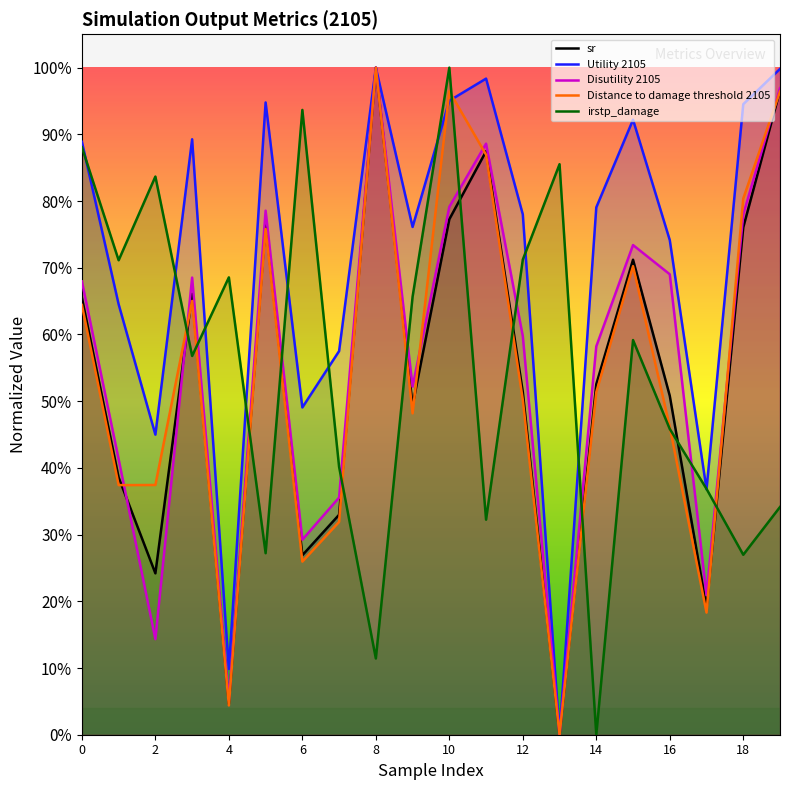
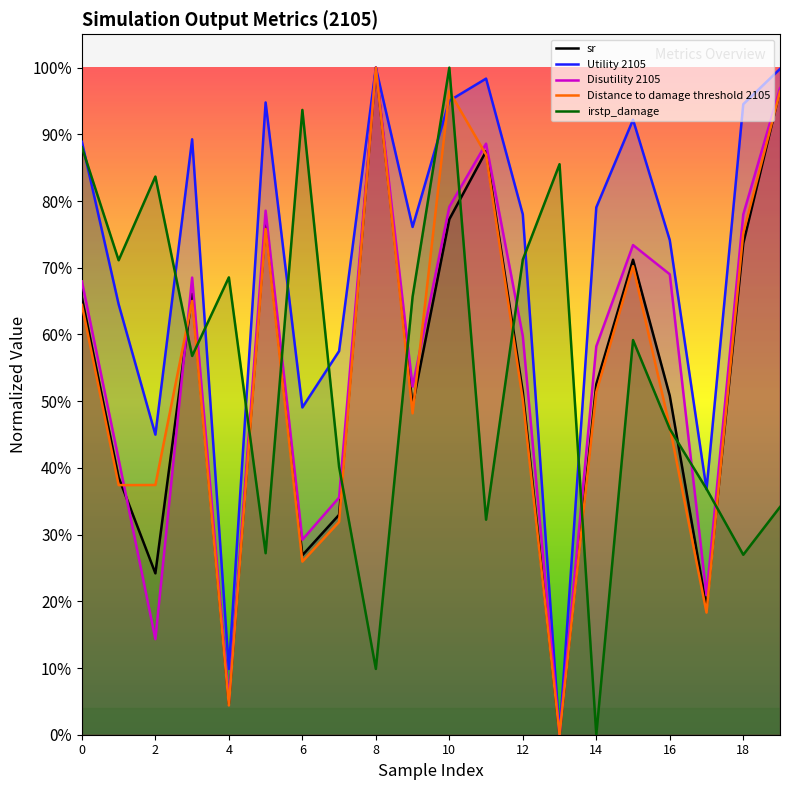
  {
    "sr": {
      "0": "65%",
      "2": "24%",
      "6": "27%",
      "10": "77%",
      "12": "51%",
      "14": "53%",
      "16": "51%",
-     "18": "76%"
+     "18": "74%"
    },
    "Utility 2105": {
      "0": "89%",
      "2": "45%",
      "4": "10%",
      "6": "49%",
      "10": "95%",
      "12": "78%",
      "14": "79%",
      "16": "74%"
    },
    "Disutility 2105": {
      "0": "68%",
      "2": "14%",
      "4": "5%",
      "6": "29%",
      "10": "79%",
      "12": "60%",
      "14": "58%",
      "16": "69%",
      "18": "78%"
    },
    "Distance to damage threshold 2105": {
      "0": "64%",
      "2": "37%",
      "6": "26%",
      "10": "96%",
      "12": "50%",
      "14": "51%",
-     "18": "80%"
+     "18": "75%"
    },
    "irstp_damage": {
      "0": "88%",
      "2": "84%",
      "4": "69%",
      "6": "94%",
-     "8": "11%",
+     "8": "10%",
      "10": "100%",
      "12": "71%",
      "14": "0%",
      "18": "27%"
    }
  }
